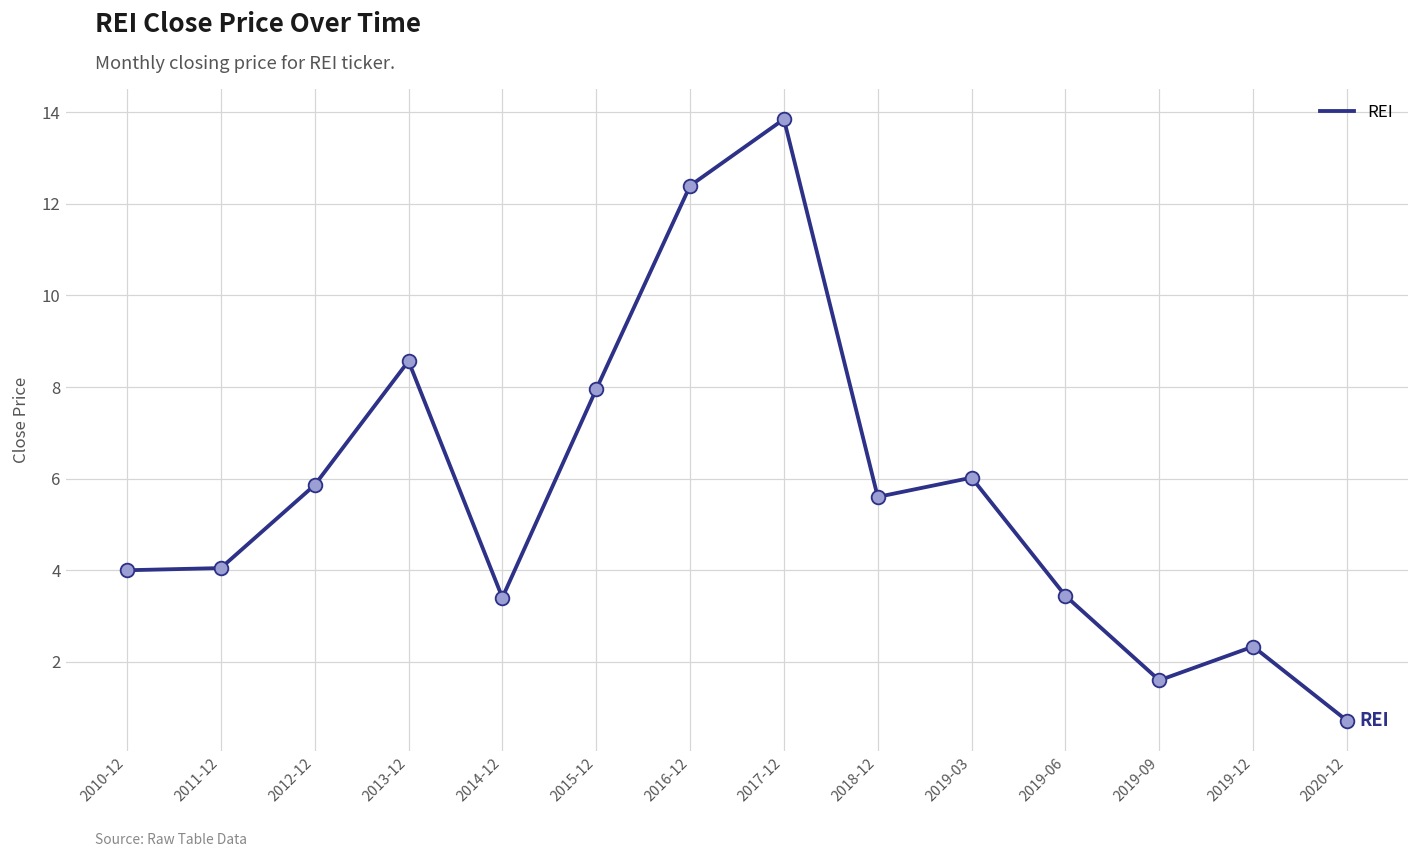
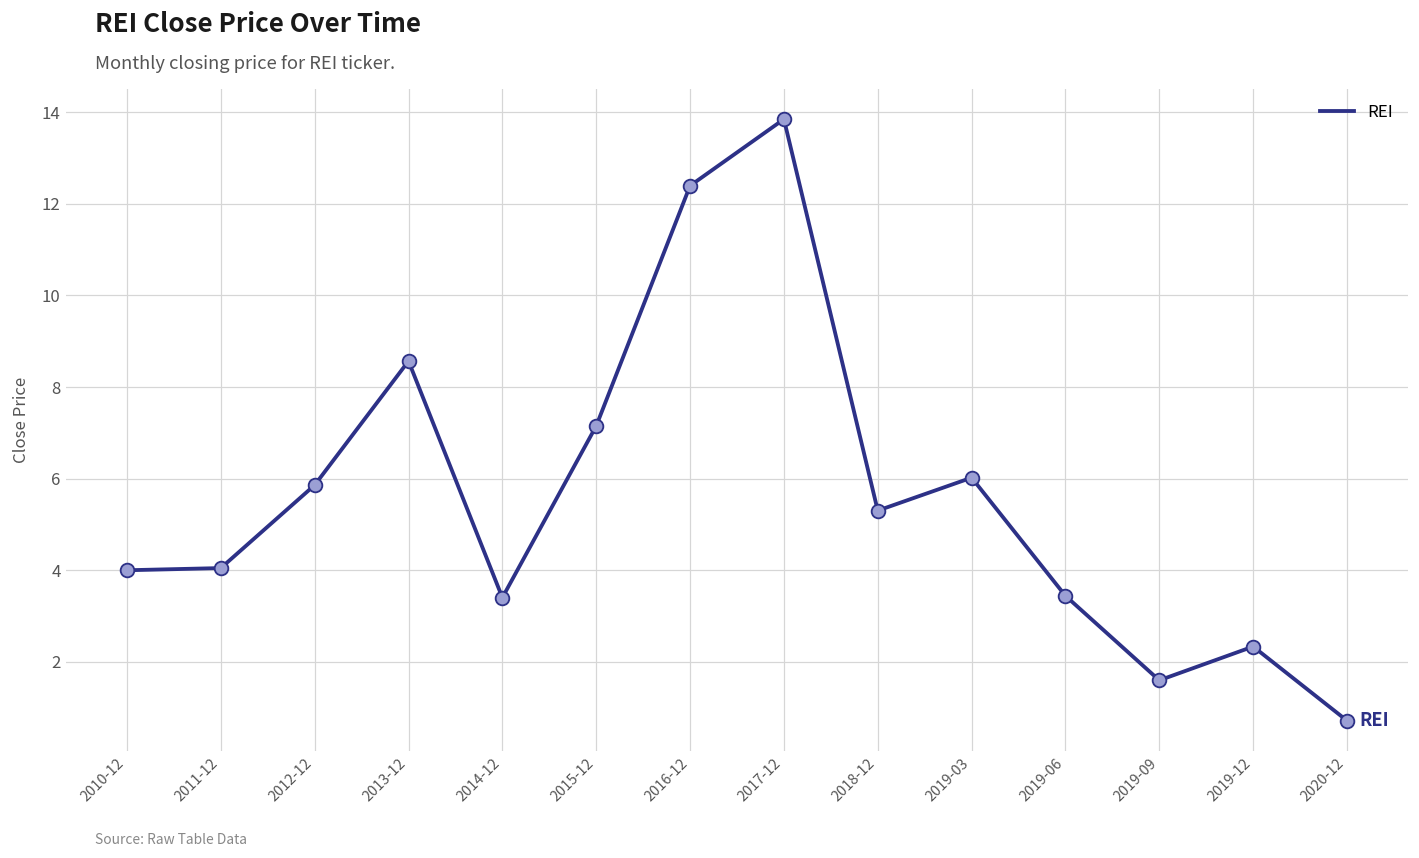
  {
    "2010-12": 4.0,
    "2011-12": 4.0,
    "2012-12": 5.9,
    "2013-12": 8.6,
    "2014-12": 3.4,
-   "2015-12": 8.0,
+   "2015-12": 7.2,
    "2016-12": 12.4,
    "2017-12": 13.9,
-   "2018-12": 5.6,
+   "2018-12": 5.3,
    "2019-03": 6.0,
    "2019-06": 3.4,
    "2019-09": 1.6,
    "2019-12": 2.3,
    "2020-12": 0.7
  }
